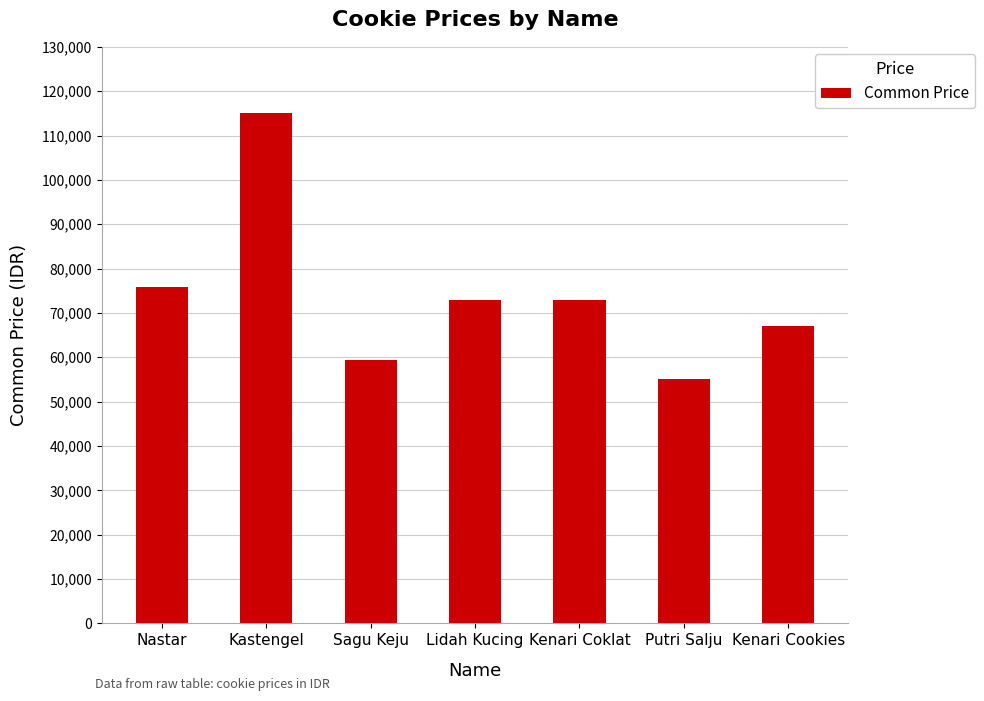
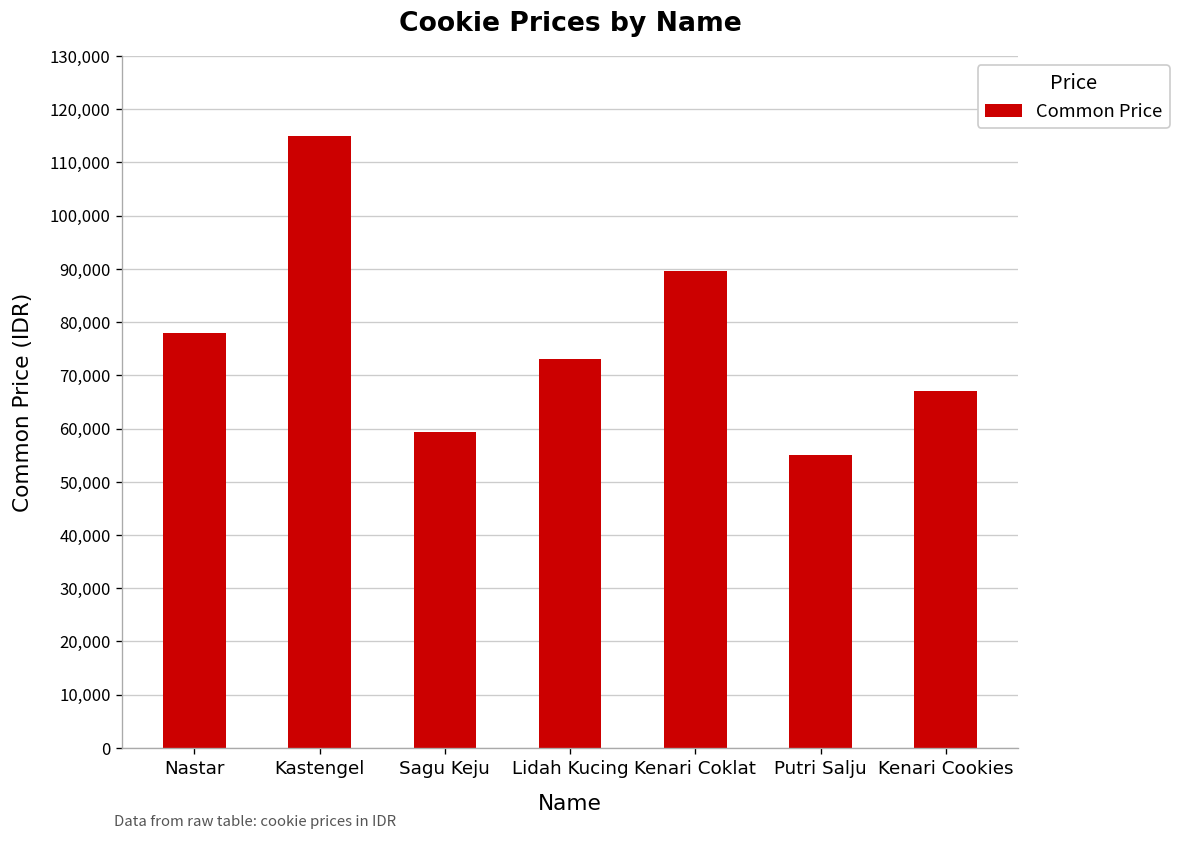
  {
-   "Nastar": "76,000",
+   "Nastar": "78,000",
    "Kastengel": "115,000",
    "Sagu Keju": "59,000",
    "Lidah Kucing": "73,000",
-   "Kenari Coklat": "73,000",
+   "Kenari Coklat": "90,000",
    "Putri Salju": "55,000",
    "Kenari Cookies": "67,000"
  }
